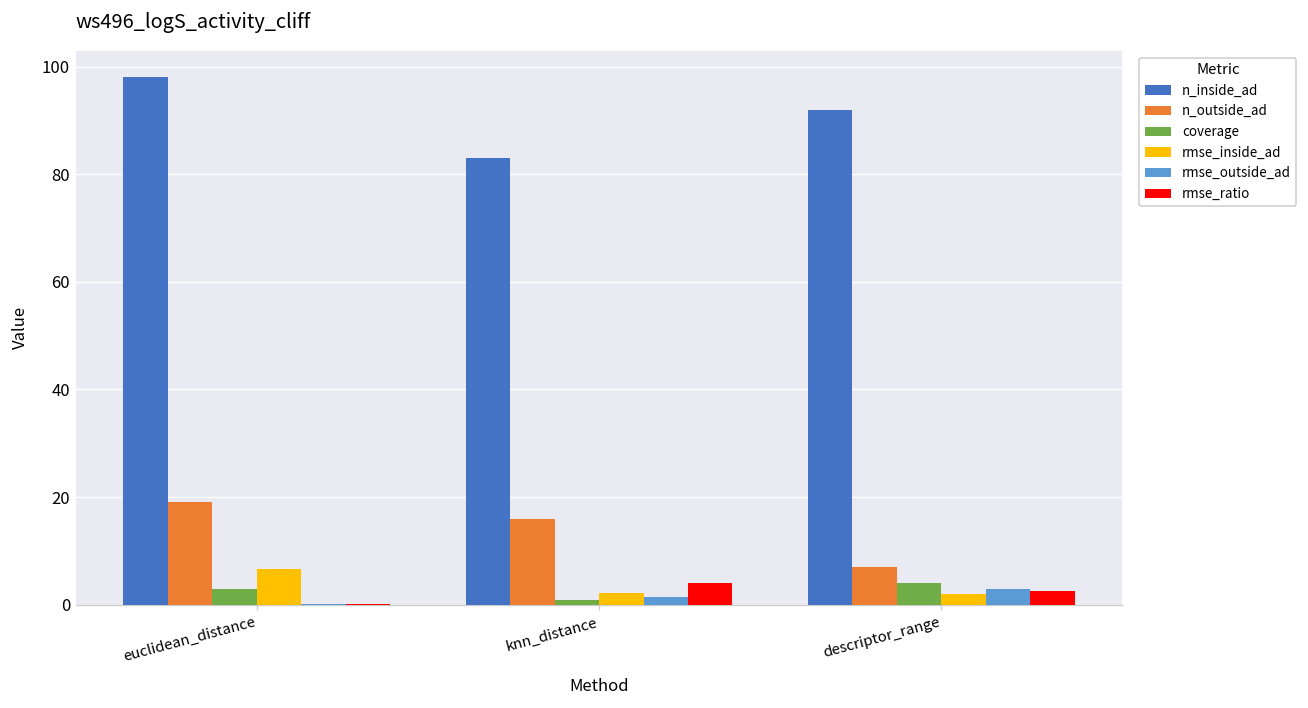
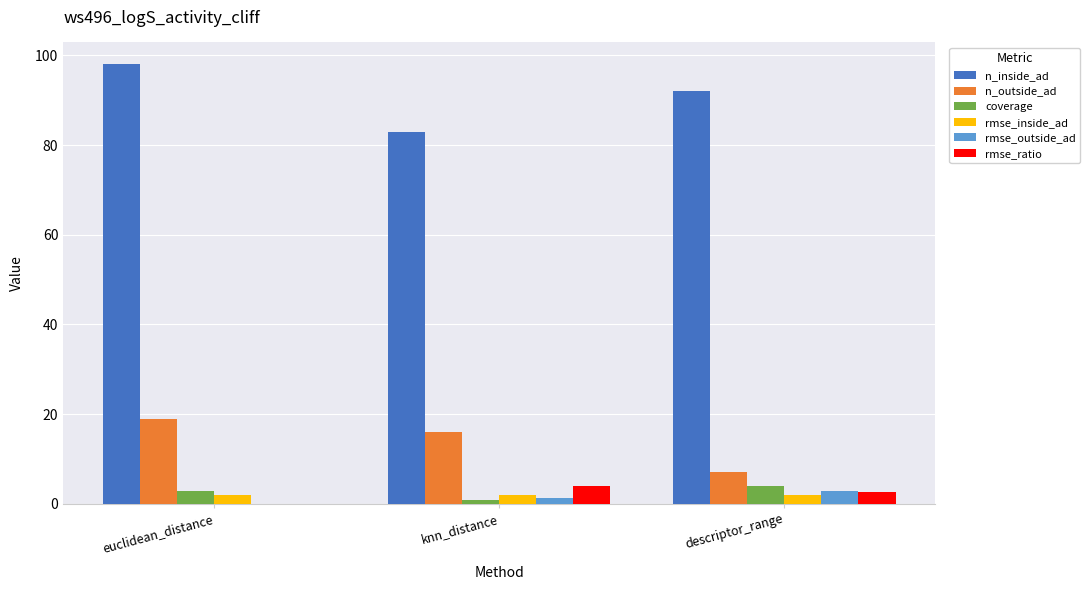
  {
    "n_outside_ad": {
      "euclidean_distance": 19,
      "knn_distance": 16,
      "descriptor_range": 7
    },
    "coverage": {
      "euclidean_distance": 3,
      "knn_distance": 1,
      "descriptor_range": 4
    },
    "rmse_inside_ad": {
-     "euclidean_distance": 7,
+     "euclidean_distance": 2,
      "knn_distance": 2,
      "descriptor_range": 2
    },
    "rmse_ratio": {
      "knn_distance": 4,
      "descriptor_range": 3
    }
  }
